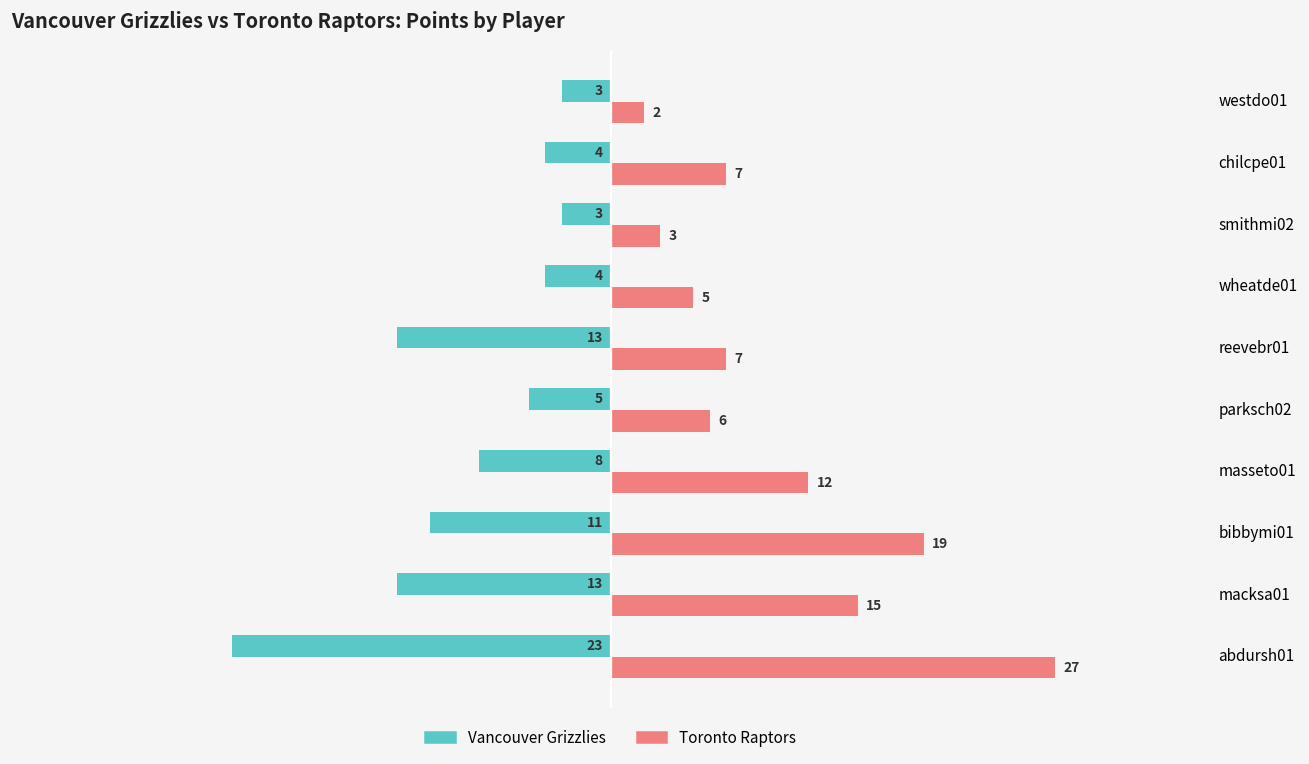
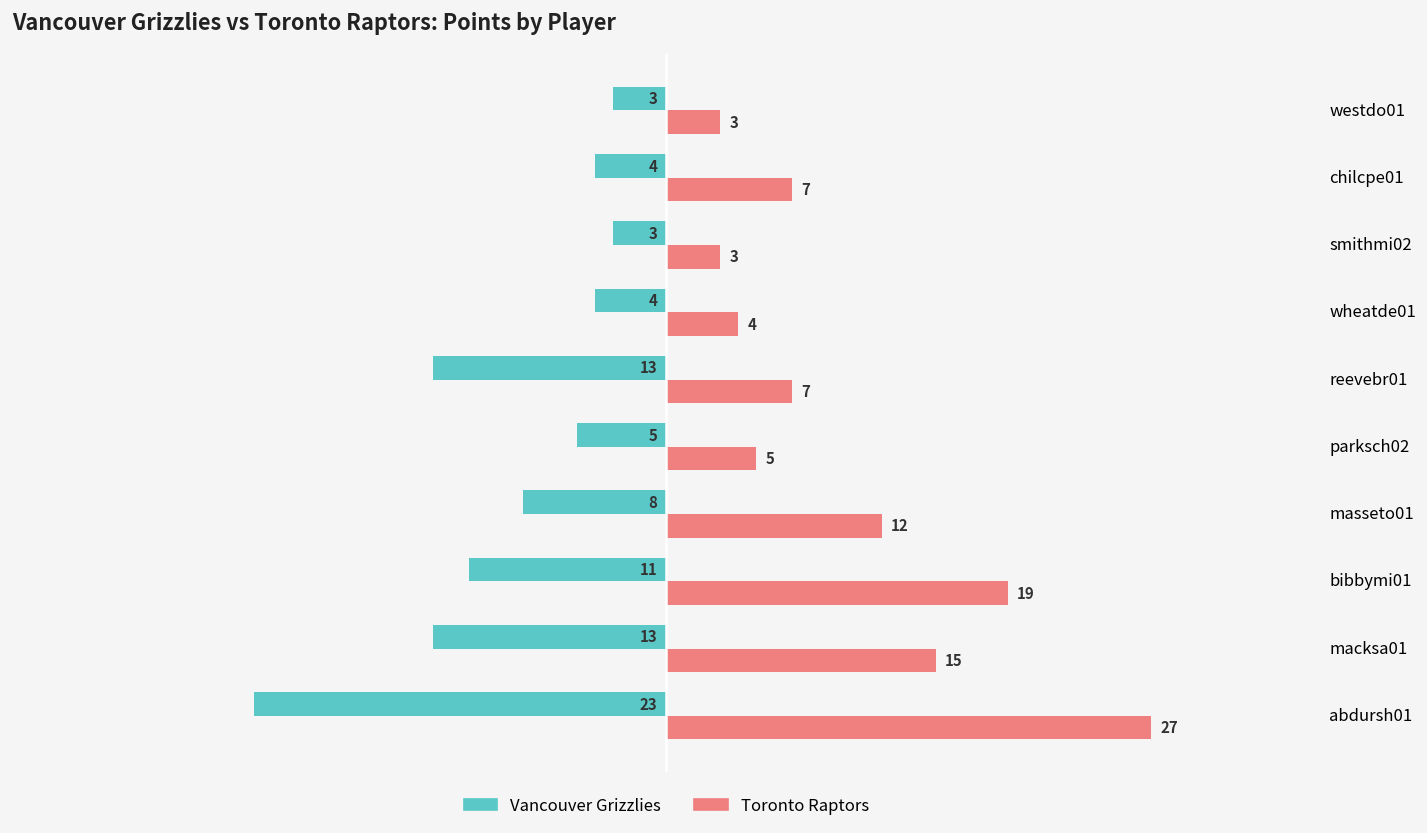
  {
    "Toronto Raptors": {
-     "westdo01": 2,
+     "westdo01": 3,
      "chilcpe01": 7,
      "smithmi02": 3,
-     "wheatde01": 5,
+     "wheatde01": 4,
      "reevebr01": 7,
-     "parksch02": 6,
+     "parksch02": 5,
      "masseto01": 12,
      "bibbymi01": 19,
      "macksa01": 15,
      "abdursh01": 27
    }
  }
